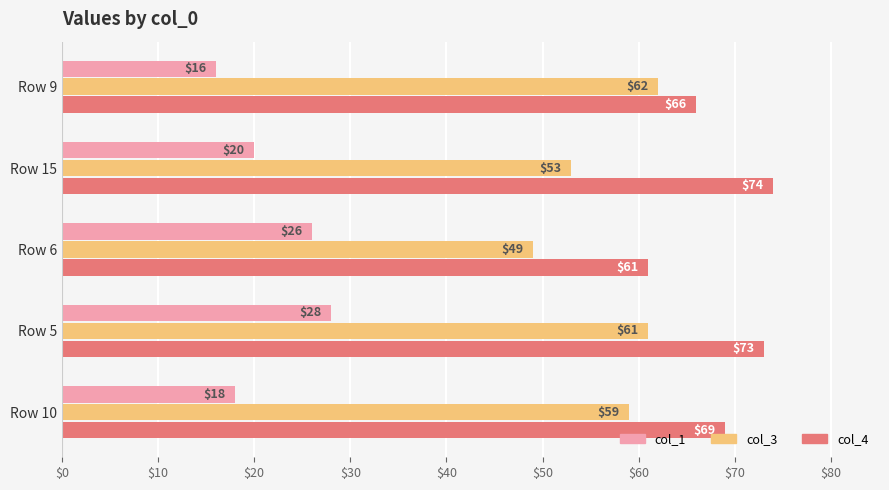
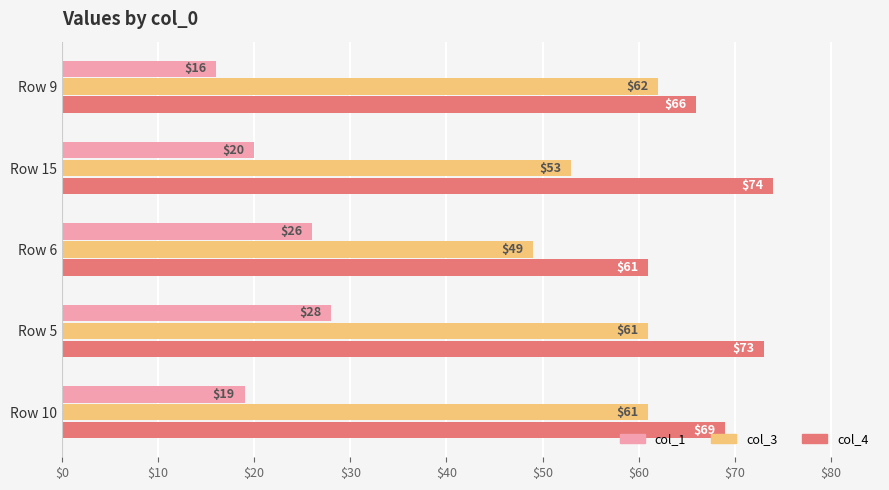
  {
    "col_1": {
      "Row 9": "$16",
      "Row 15": "$20",
      "Row 6": "$26",
      "Row 5": "$28",
-     "Row 10": "$18"
+     "Row 10": "$19"
    },
    "col_3": {
      "Row 9": "$62",
      "Row 15": "$53",
      "Row 6": "$49",
      "Row 5": "$61",
-     "Row 10": "$59"
+     "Row 10": "$61"
    },
    "col_4": {
      "Row 9": "$66",
      "Row 15": "$74",
      "Row 6": "$61",
      "Row 5": "$73",
      "Row 10": "$69"
    }
  }
